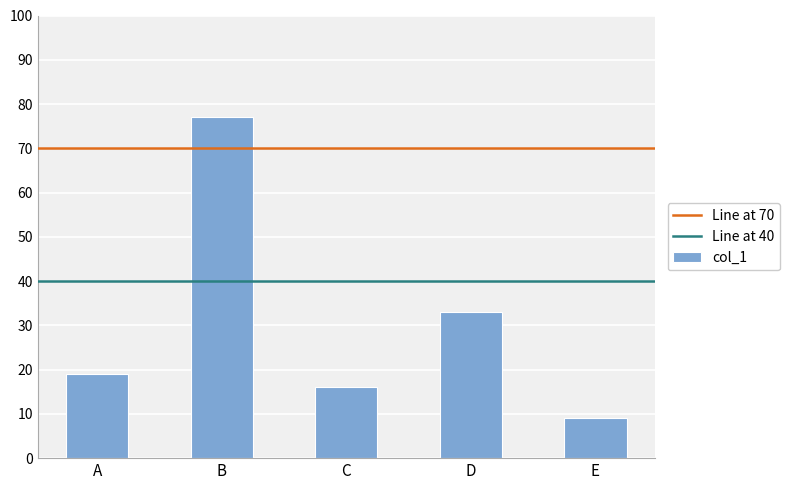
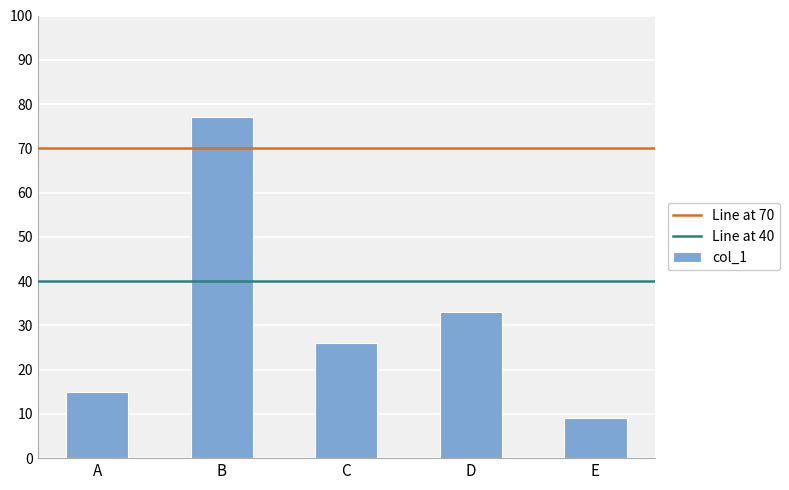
  {
-   "A": 19,
+   "A": 15,
    "B": 77,
-   "C": 16,
+   "C": 26,
    "D": 33,
    "E": 9
  }
